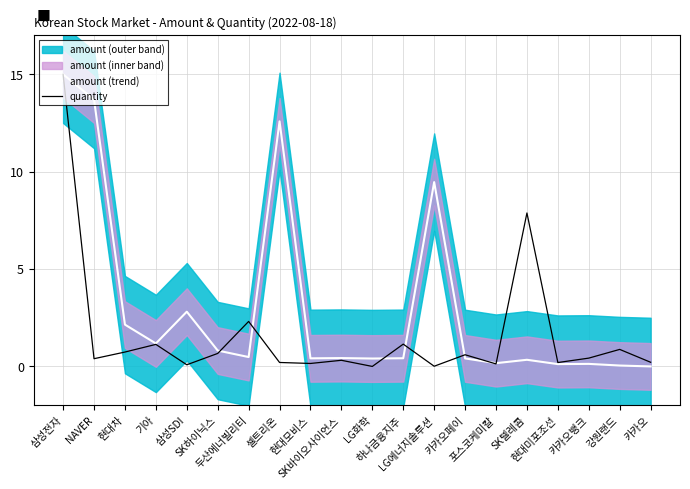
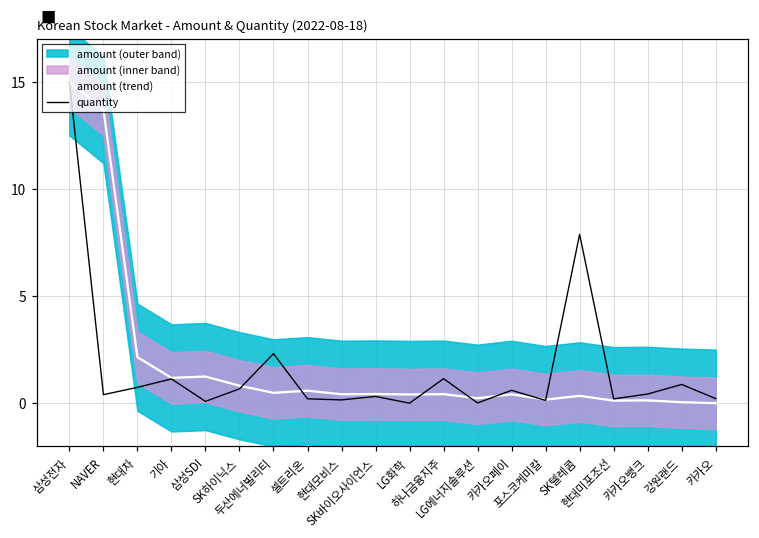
  {
    "amount (trend)": {
      "현대차": 2.1,
-     "삼성SDI": 2.8,
+     "삼성SDI": 1.2,
      "SK하이닉스": 0.8,
      "두산에너빌리티": 0.5,
-     "셀트리온": 12.6,
+     "셀트리온": 0.6,
      "현대모비스": 0.4,
      "LG화학": 0.4,
      "하나금융지주": 0.4,
-     "LG에너지솔루션": 9.5,
+     "LG에너지솔루션": 0.2,
      "카카오페이": 0.4,
      "SK텔레콤": 0.3,
      "카카오뱅크": 0.1,
      "강원랜드": 0.0,
      "카카오": 0.0
    },
    "quantity": {
      "NAVER": 0.4,
      "현대차": 0.7,
      "삼성SDI": 0.1,
      "SK하이닉스": 0.7,
      "두산에너빌리티": 2.3,
      "셀트리온": 0.2,
      "현대모비스": 0.2,
      "LG화학": 0.0,
      "하나금융지주": 1.1,
      "LG에너지솔루션": 0.0,
      "카카오페이": 0.6,
      "SK텔레콤": 7.9,
      "카카오뱅크": 0.4,
      "강원랜드": 0.9,
      "카카오": 0.2
    }
  }
